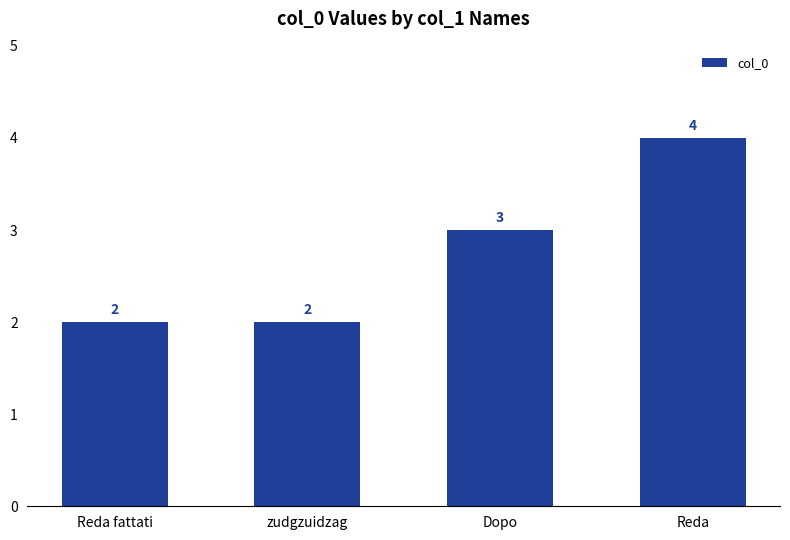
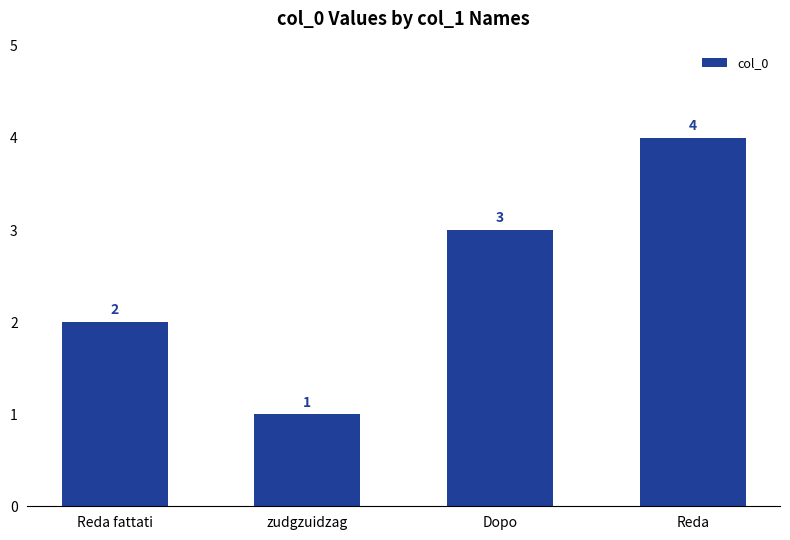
  {
    "Reda fattati": 2,
-   "zudgzuidzag": 2,
+   "zudgzuidzag": 1,
    "Dopo": 3,
    "Reda": 4
  }
